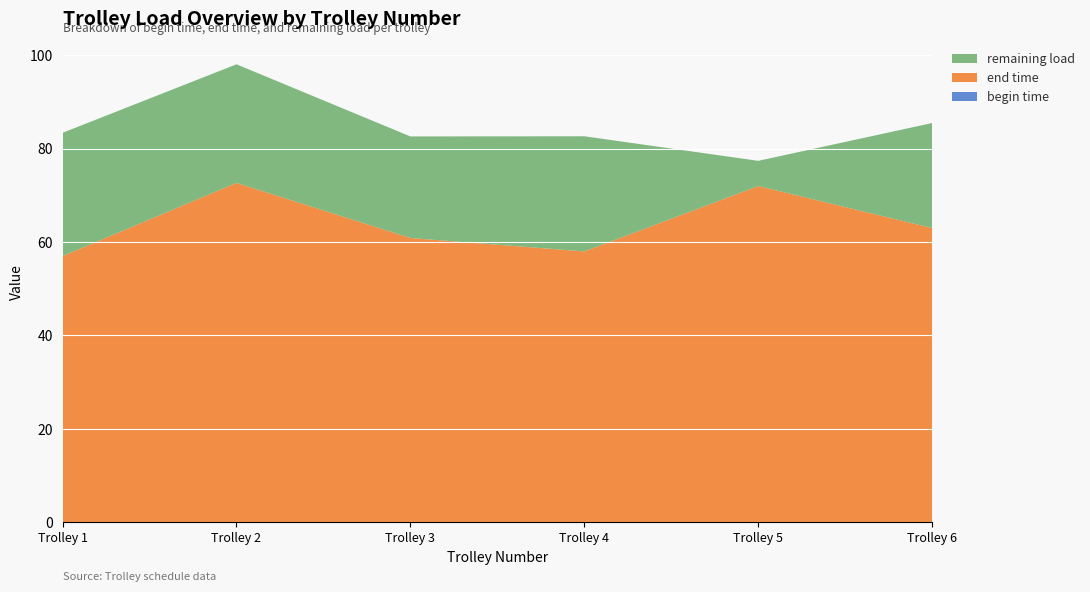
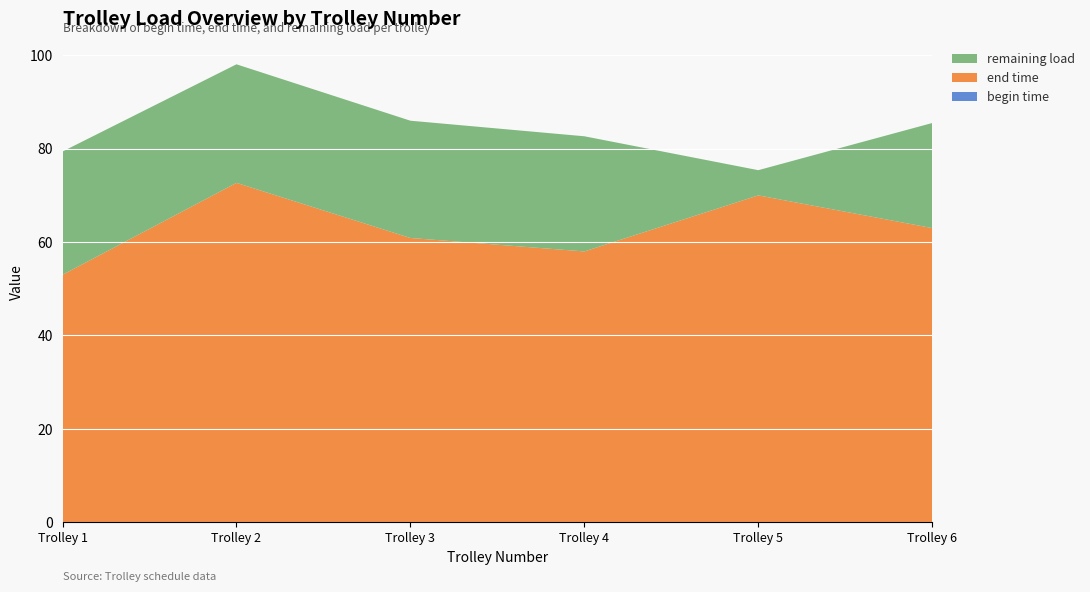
  {
    "begin time": {
      "Trolley 1": 0,
      "Trolley 2": 0,
      "Trolley 3": 0,
      "Trolley 4": 0,
      "Trolley 5": 0,
      "Trolley 6": 0
    },
    "end time": {
-     "Trolley 1": 57,
+     "Trolley 1": 53,
      "Trolley 2": 73,
      "Trolley 3": 61,
      "Trolley 4": 58,
-     "Trolley 5": 72,
+     "Trolley 5": 70,
      "Trolley 6": 63
    },
    "remaining load": {
      "Trolley 1": 26,
      "Trolley 2": 25,
-     "Trolley 3": 22,
+     "Trolley 3": 25,
      "Trolley 4": 25,
      "Trolley 5": 5,
      "Trolley 6": 23
    }
  }
